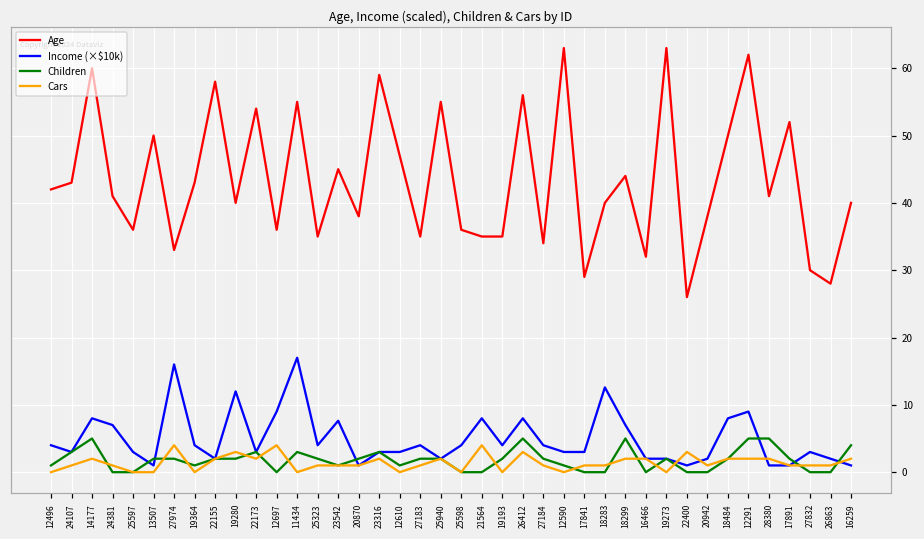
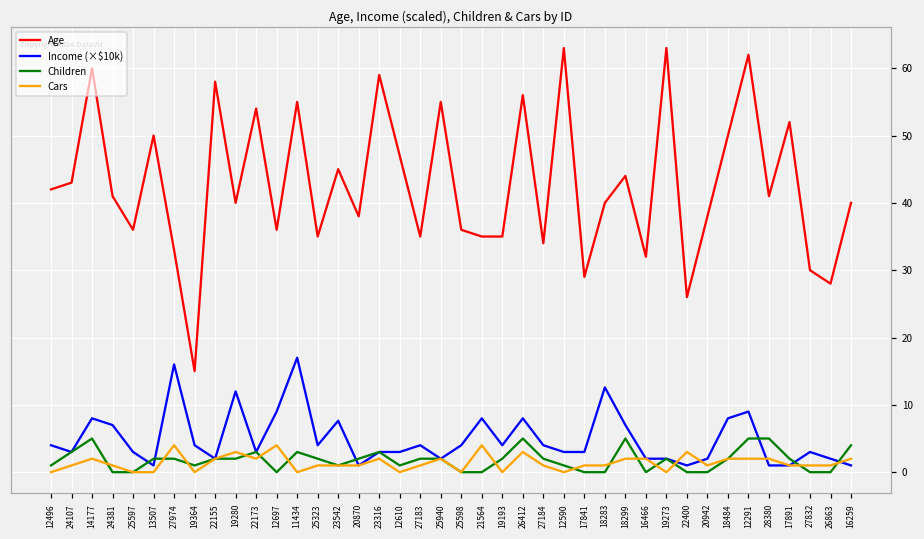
  {
    "Age": {
      "12496": 42,
      "24107": 43,
      "24381": 41,
      "25597": 36,
      "13507": 50,
      "27974": 33,
-     "19364": 43,
+     "19364": 15,
      "22155": 58,
      "19280": 40,
      "22173": 54,
      "12697": 36,
      "11434": 55,
      "25323": 35,
      "23542": 45,
      "20870": 38,
      "23316": 59,
      "12610": 47,
      "27183": 35,
      "25940": 55,
      "25598": 36,
      "21564": 35,
      "19193": 35,
      "26412": 56,
      "27184": 34,
      "12590": 63,
      "17841": 29,
      "18283": 40,
      "18299": 44,
      "16466": 32,
      "19273": 63,
      "22400": 26,
      "20942": 38,
      "18484": 50,
      "12291": 62,
      "28380": 41,
      "17891": 52,
      "27832": 30,
      "26863": 28,
      "16259": 40
    },
    "Income (×$10k)": {
      "12496": 4,
      "14177": 8,
      "24381": 7,
      "25597": 3,
      "13507": 1,
      "27974": 16,
      "19364": 4,
      "19280": 12,
      "12697": 9,
      "11434": 17,
      "25323": 4,
      "23542": 8,
      "12610": 3,
      "27183": 4,
      "25598": 4,
      "21564": 8,
      "19193": 4,
      "26412": 8,
      "27184": 4,
      "12590": 3,
      "17841": 3,
      "18283": 13,
      "18299": 7,
      "22400": 1,
      "20942": 2,
      "18484": 8,
      "12291": 9,
      "28380": 1,
      "27832": 3,
      "26863": 2,
      "16259": 1
    },
    "Children": {
      "12496": 1,
      "14177": 5,
      "24381": 0,
      "13507": 2,
      "27974": 2,
      "19364": 1,
      "19280": 2,
      "12697": 0,
      "11434": 3,
      "25323": 2,
      "20870": 2,
      "12610": 1,
      "27183": 2,
      "21564": 0,
      "19193": 2,
      "26412": 5,
      "27184": 2,
      "12590": 1,
      "17841": 0,
      "18283": 0,
      "18299": 5,
      "16466": 0,
      "22400": 0,
      "20942": 0,
      "12291": 5,
      "28380": 5,
      "17891": 2,
      "27832": 0,
      "26863": 0,
      "16259": 4
    },
    "Cars": {
      "12496": 0,
      "24107": 1,
      "14177": 2,
      "24381": 1,
      "13507": 0,
      "27974": 4,
      "19364": 0,
      "19280": 3,
      "22173": 2,
      "12697": 4,
      "11434": 0,
      "25323": 1,
      "23316": 2,
      "12610": 0,
      "27183": 1,
      "21564": 4,
      "19193": 0,
      "26412": 3,
      "27184": 1,
      "12590": 0,
      "17841": 1,
      "18283": 1,
      "18299": 2,
      "19273": 0,
      "22400": 3,
      "20942": 1,
      "12291": 2,
      "28380": 2,
      "27832": 1,
      "26863": 1,
      "16259": 2
    }
  }
